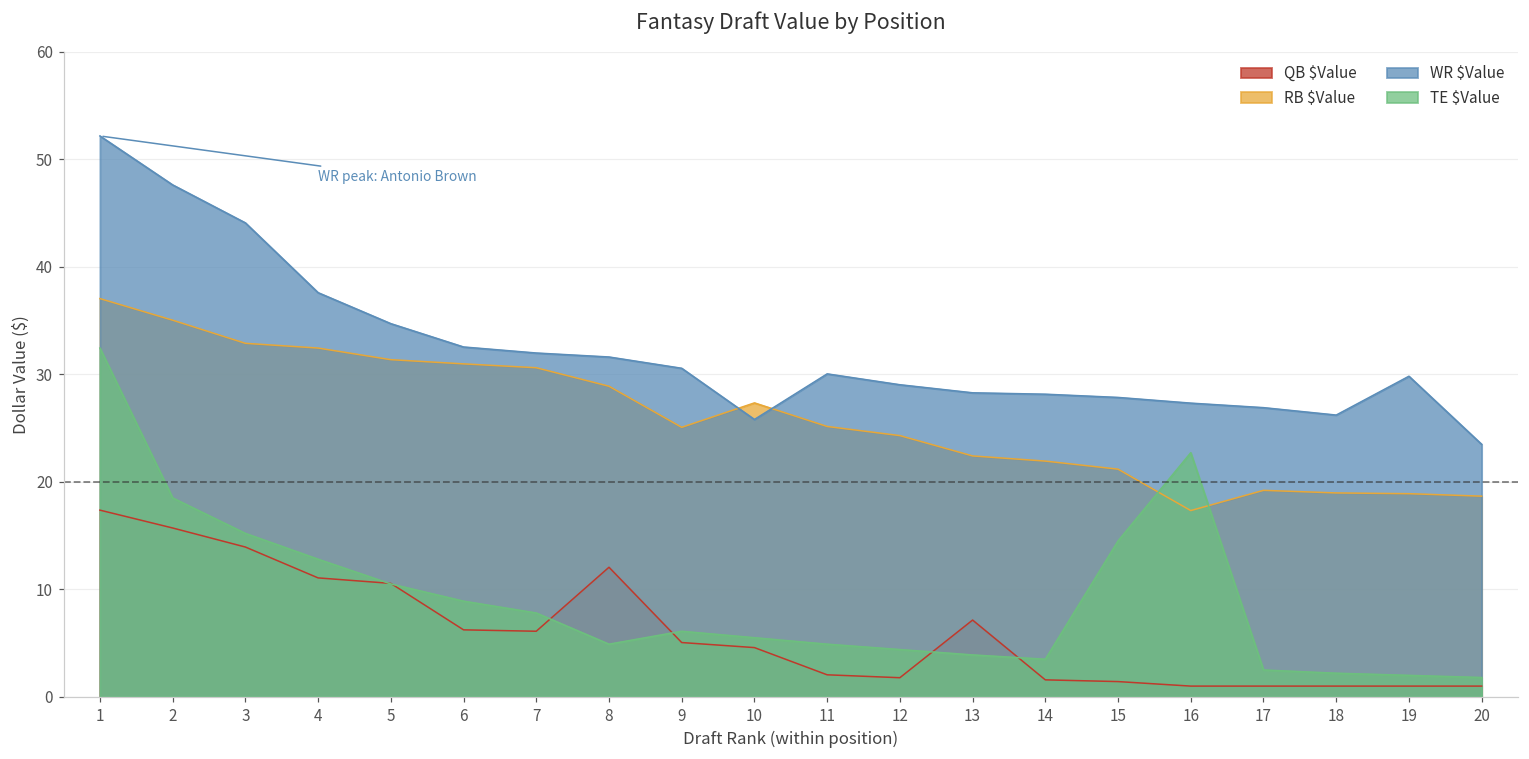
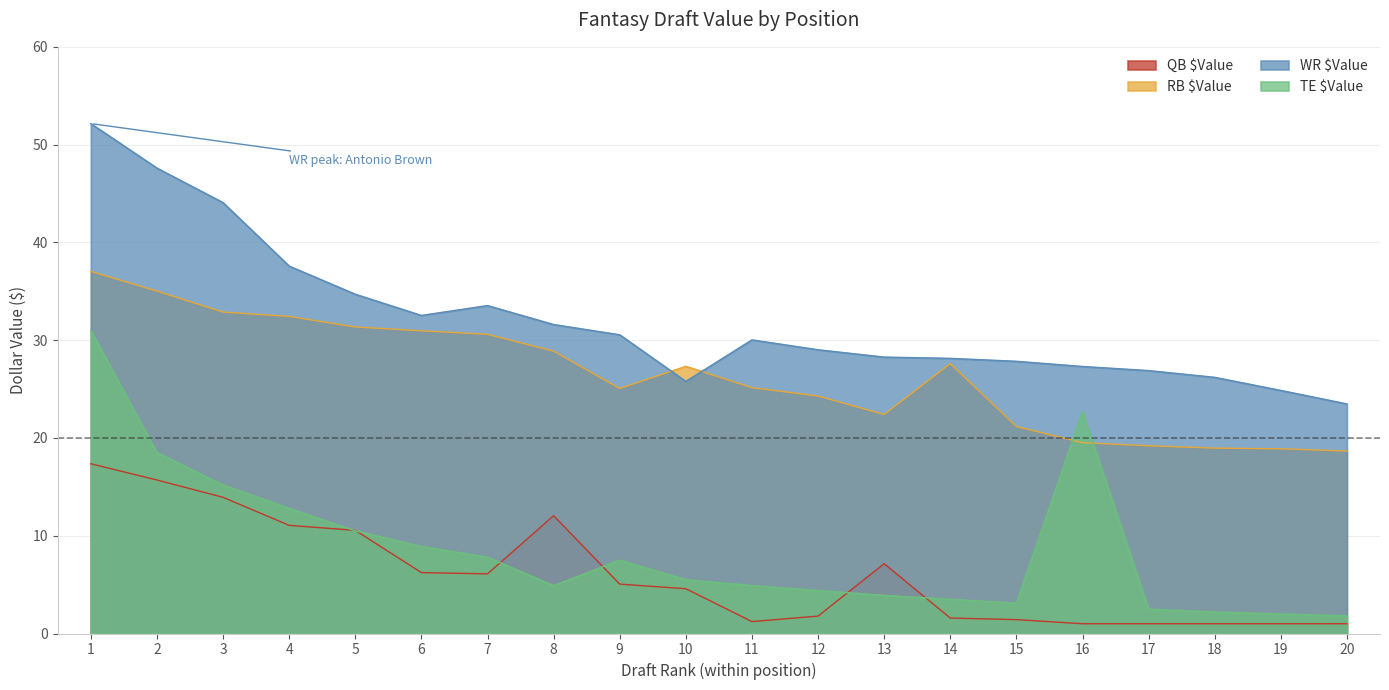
  {
    "QB $Value": {
      "1": 17,
      "2": 16,
      "3": 14,
      "4": 11,
      "6": 6,
      "7": 6,
      "8": 12,
      "9": 5,
      "10": 5,
-     "11": 2,
+     "11": 1,
      "12": 2,
      "13": 7,
      "14": 2,
      "15": 1,
      "16": 1,
      "17": 1,
      "18": 1,
      "19": 1,
      "20": 1
    },
    "RB $Value": {
      "1": 37,
      "2": 35,
      "3": 33,
      "4": 32,
      "5": 31,
      "6": 31,
      "7": 31,
      "8": 29,
      "9": 25,
      "10": 27,
      "11": 25,
      "12": 24,
      "13": 22,
-     "14": 22,
+     "14": 28,
      "15": 21,
-     "16": 17,
+     "16": 20,
      "17": 19,
      "18": 19,
      "19": 19,
      "20": 19
    },
    "WR $Value": {
      "1": 52,
      "2": 48,
      "3": 44,
      "4": 38,
      "5": 35,
      "6": 33,
-     "7": 32,
+     "7": 34,
      "8": 32,
      "9": 31,
      "10": 26,
      "11": 30,
      "12": 29,
      "13": 28,
      "14": 28,
      "15": 28,
      "16": 27,
      "17": 27,
      "18": 26,
-     "19": 30,
+     "19": 25,
      "20": 23
    },
    "TE $Value": {
-     "1": 32,
+     "1": 31,
      "2": 19,
      "3": 15,
      "4": 13,
      "6": 9,
      "7": 8,
      "8": 5,
-     "9": 6,
+     "9": 8,
      "10": 6,
      "11": 5,
      "12": 4,
      "13": 4,
      "14": 4,
-     "15": 15,
+     "15": 3,
      "16": 23,
      "17": 3,
      "18": 2,
      "19": 2,
      "20": 2
    }
  }
